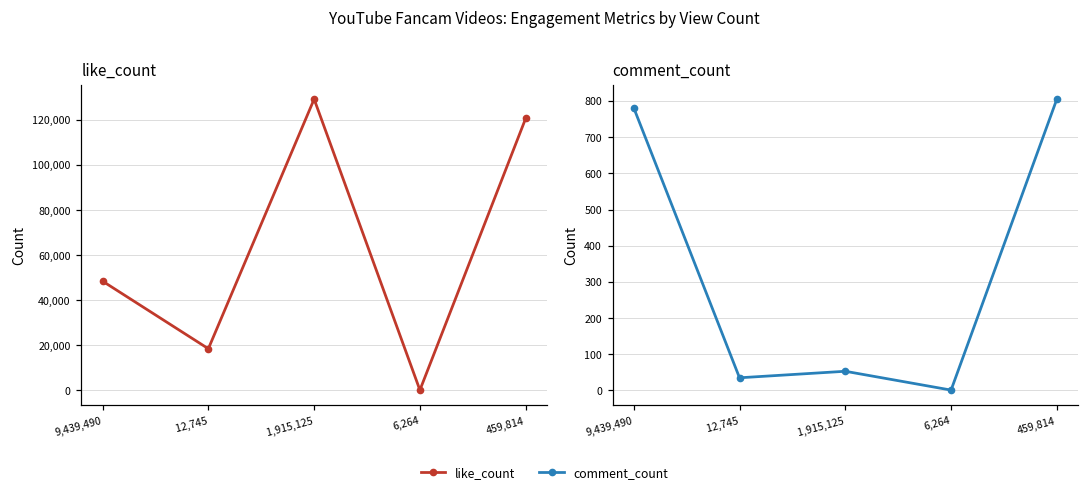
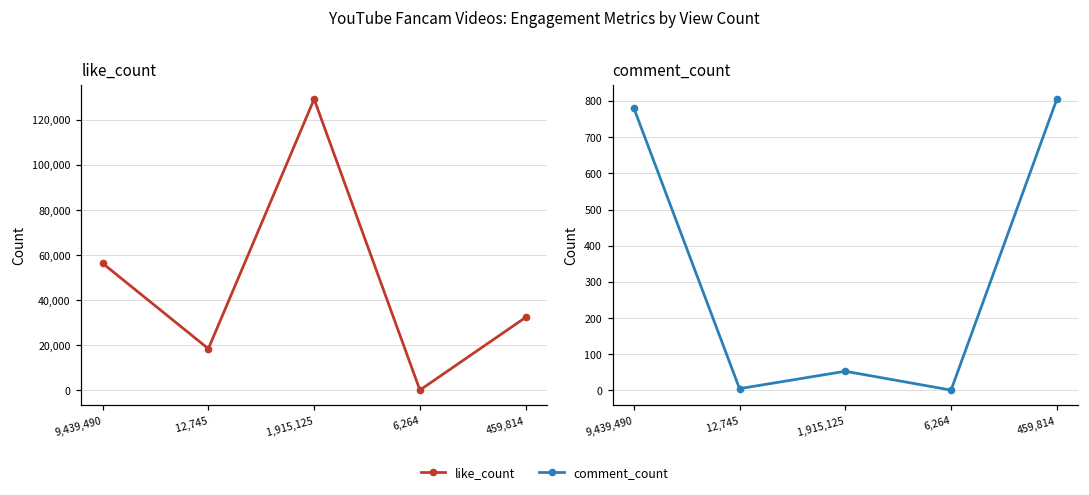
  {
    "like_count": {
-     "9,439,490": "48,000",
+     "9,439,490": "56,000",
      "12,745": "18,000",
      "1,915,125": "129,000",
      "6,264": "0",
-     "459,814": "121,000"
+     "459,814": "32,000"
    },
    "comment_count": {
      "9,439,490": "780",
-     "12,745": "40",
+     "12,745": "10",
      "1,915,125": "50",
      "6,264": "0",
      "459,814": "810"
    }
  }
